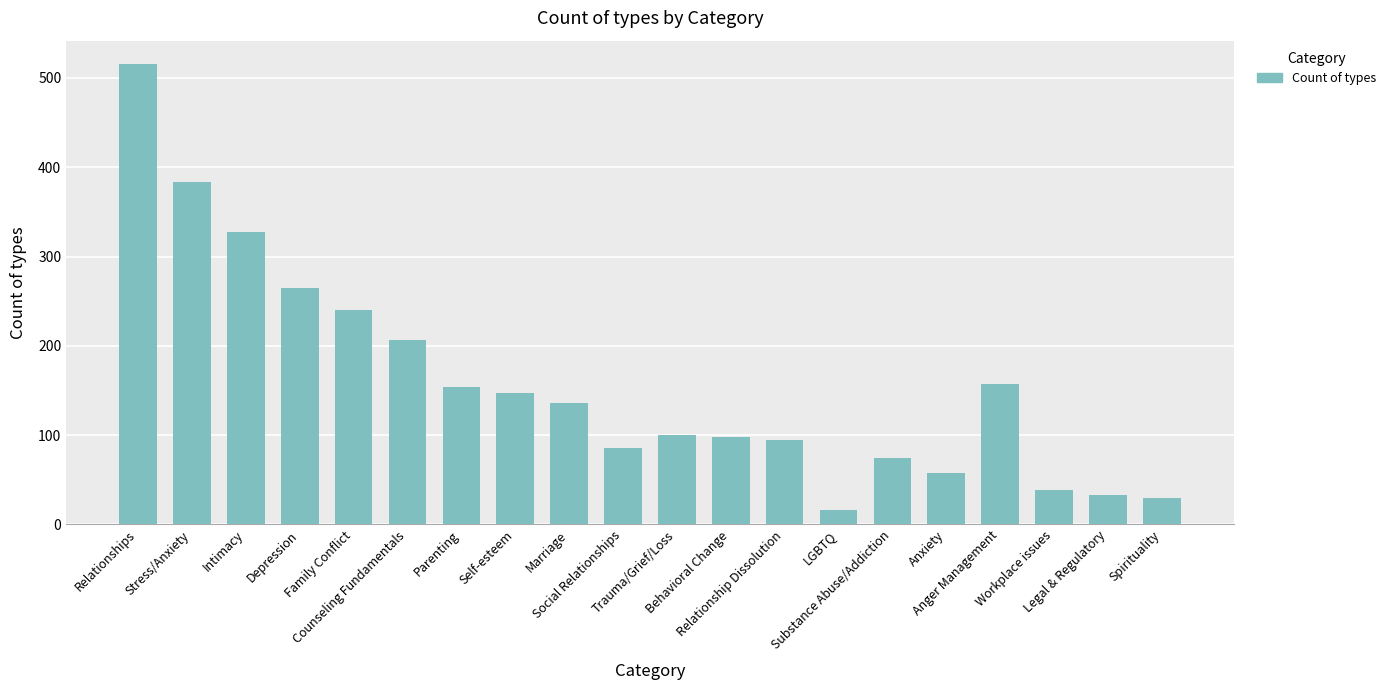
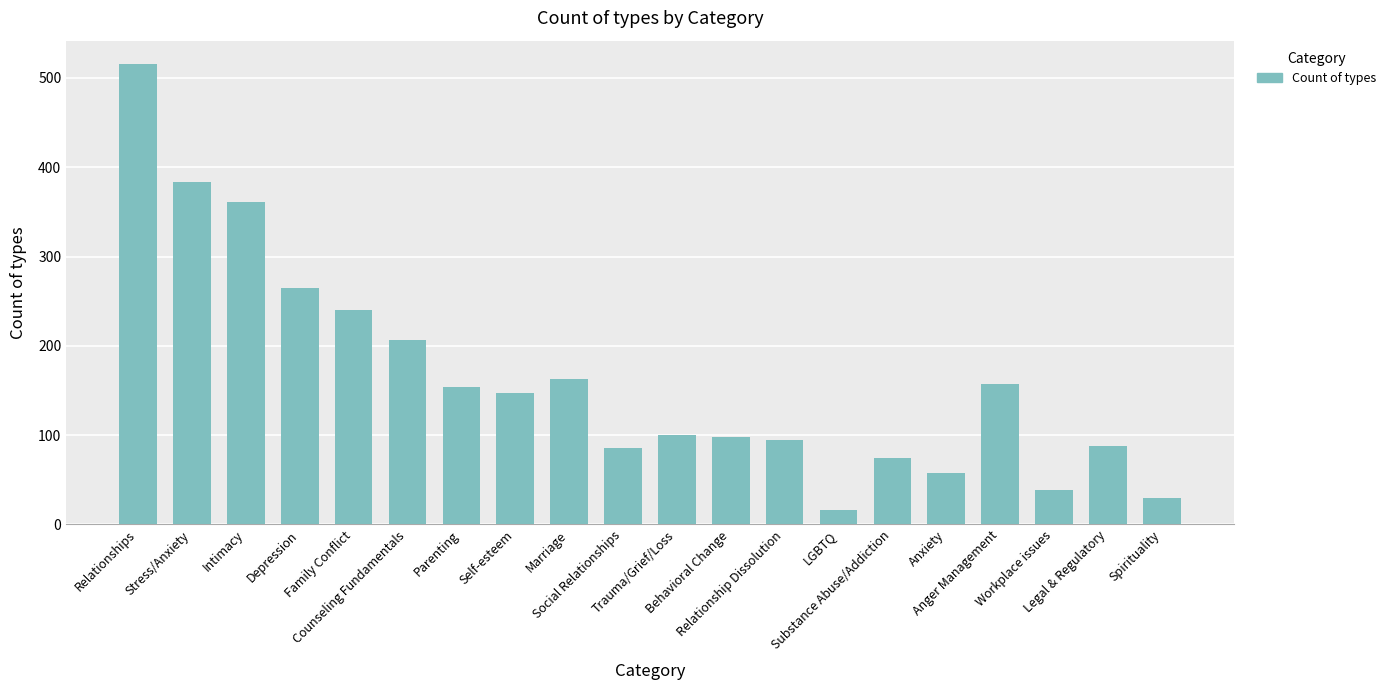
  {
    "Relationships": 520,
    "Stress/Anxiety": 380,
-   "Intimacy": 330,
+   "Intimacy": 360,
    "Depression": 270,
    "Family Conflict": 240,
    "Counseling Fundamentals": 210,
    "Parenting": 150,
    "Self-esteem": 150,
-   "Marriage": 140,
+   "Marriage": 160,
    "Social Relationships": 90,
    "Trauma/Grief/Loss": 100,
    "Behavioral Change": 100,
    "Relationship Dissolution": 90,
    "LGBTQ": 20,
    "Substance Abuse/Addiction": 70,
    "Anxiety": 60,
    "Anger Management": 160,
    "Workplace issues": 40,
-   "Legal & Regulatory": 30,
+   "Legal & Regulatory": 90,
    "Spirituality": 30
  }
